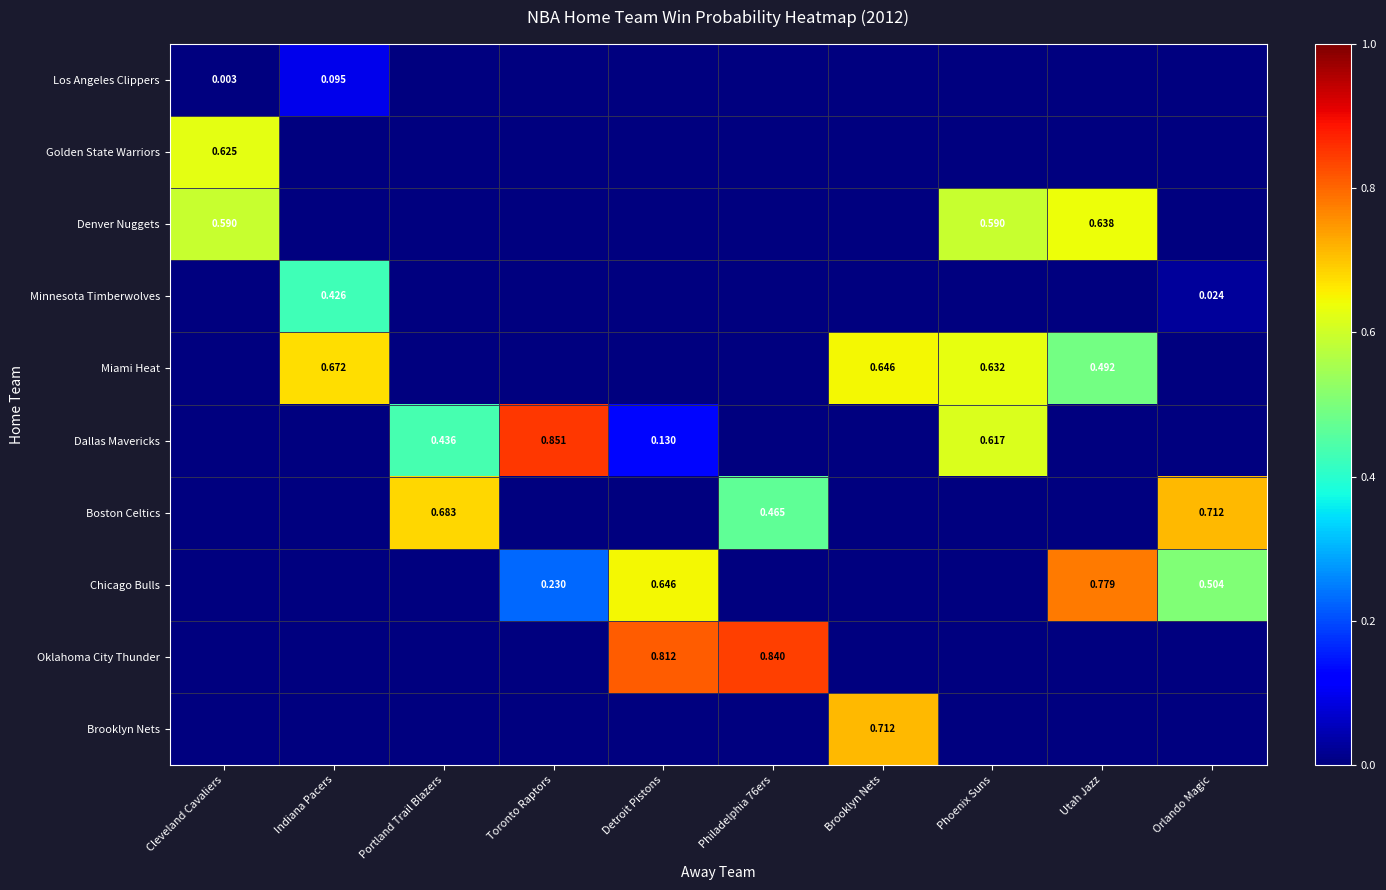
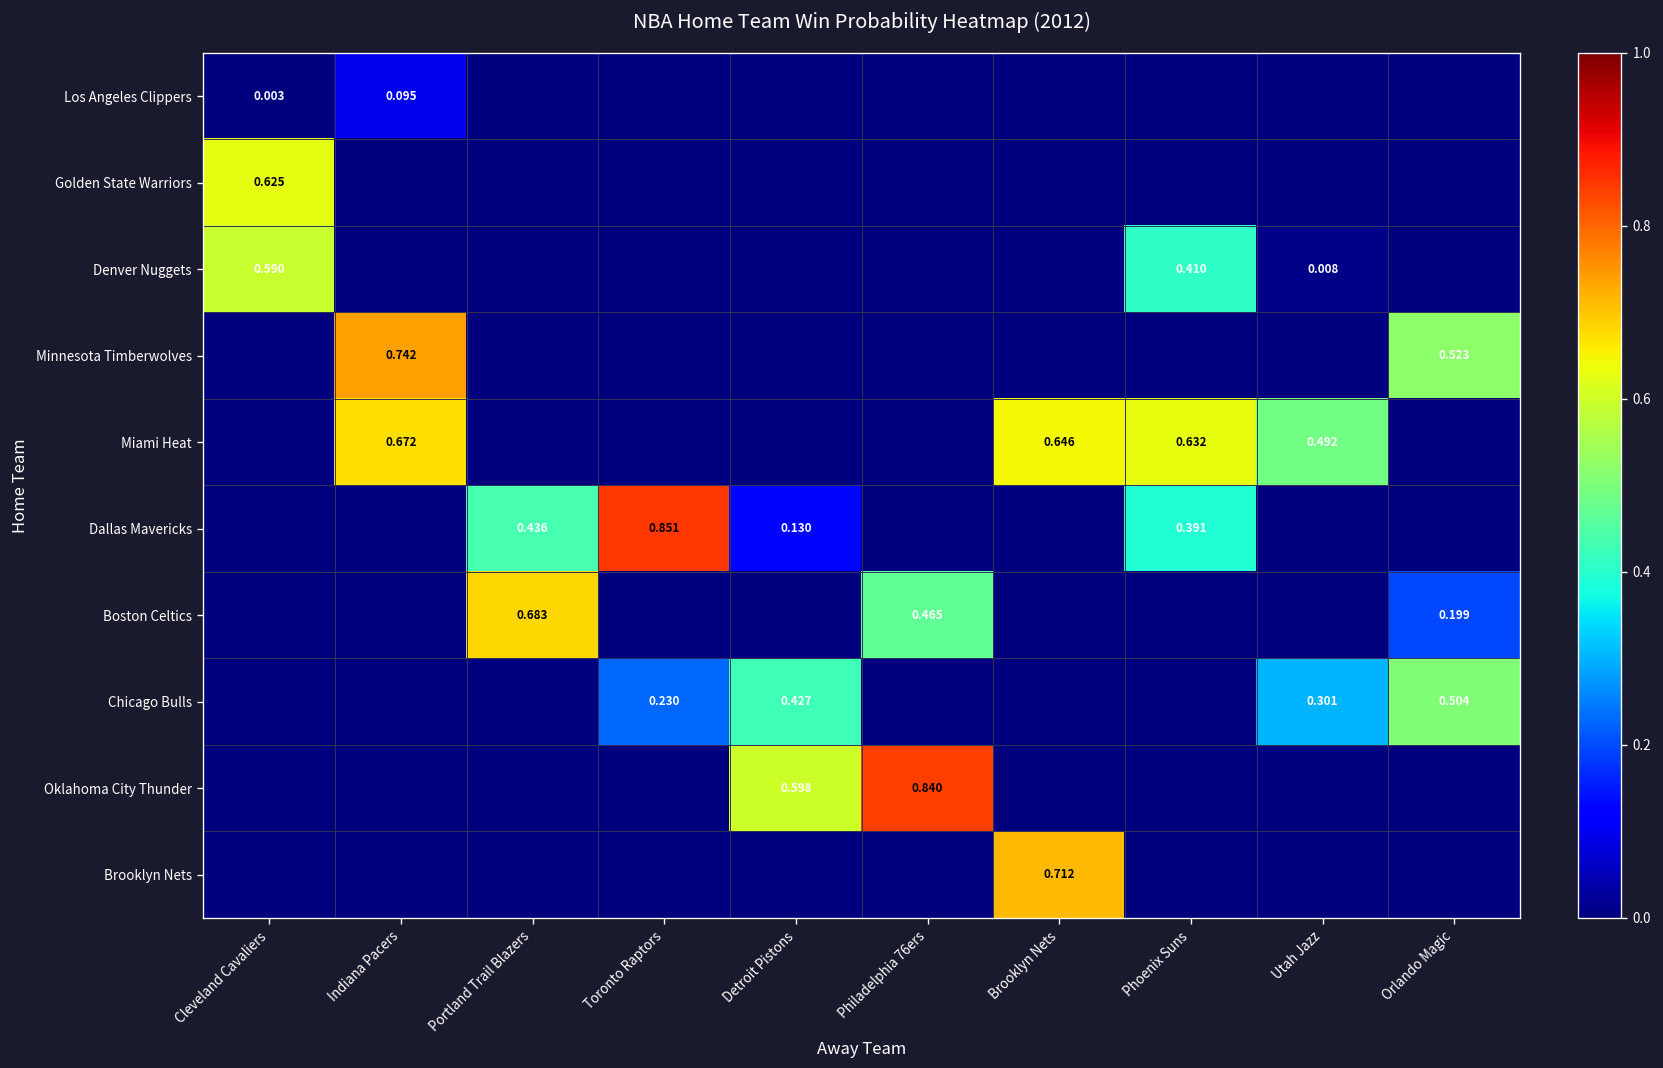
  {
    "Los Angeles Clippers": {
      "Cleveland Cavaliers": 0.003,
      "Indiana Pacers": 0.095
    },
    "Golden State Warriors": {
      "Cleveland Cavaliers": 0.625
    },
    "Denver Nuggets": {
      "Cleveland Cavaliers": 0.590,
-     "Phoenix Suns": 0.590,
-     "Utah Jazz": 0.638
+     "Phoenix Suns": 0.410,
+     "Utah Jazz": 0.008
    },
    "Minnesota Timberwolves": {
-     "Indiana Pacers": 0.426,
-     "Orlando Magic": 0.024
+     "Indiana Pacers": 0.742,
+     "Orlando Magic": 0.523
    },
    "Miami Heat": {
      "Indiana Pacers": 0.672,
      "Brooklyn Nets": 0.646,
      "Phoenix Suns": 0.632,
      "Utah Jazz": 0.492
    },
    "Dallas Mavericks": {
      "Portland Trail Blazers": 0.436,
      "Toronto Raptors": 0.851,
      "Detroit Pistons": 0.130,
-     "Phoenix Suns": 0.617
+     "Phoenix Suns": 0.391
    },
    "Boston Celtics": {
      "Portland Trail Blazers": 0.683,
      "Philadelphia 76ers": 0.465,
-     "Orlando Magic": 0.712
+     "Orlando Magic": 0.199
    },
    "Chicago Bulls": {
      "Toronto Raptors": 0.230,
-     "Detroit Pistons": 0.646,
-     "Utah Jazz": 0.779,
+     "Detroit Pistons": 0.427,
+     "Utah Jazz": 0.301,
      "Orlando Magic": 0.504
    },
    "Oklahoma City Thunder": {
-     "Detroit Pistons": 0.812,
+     "Detroit Pistons": 0.598,
      "Philadelphia 76ers": 0.840
    },
    "Brooklyn Nets": {
      "Brooklyn Nets": 0.712
    }
  }
